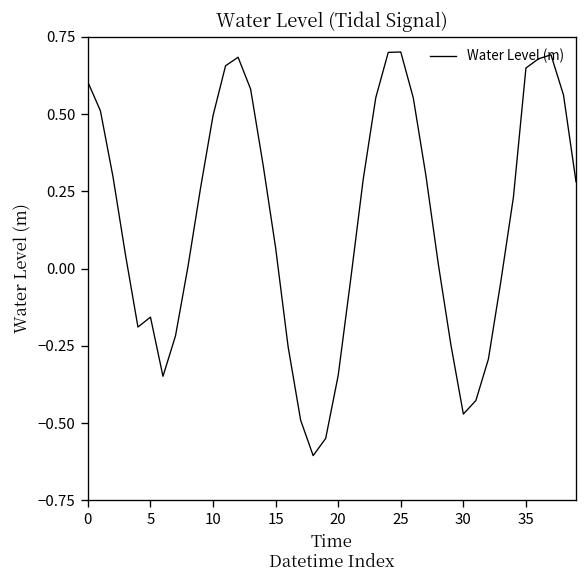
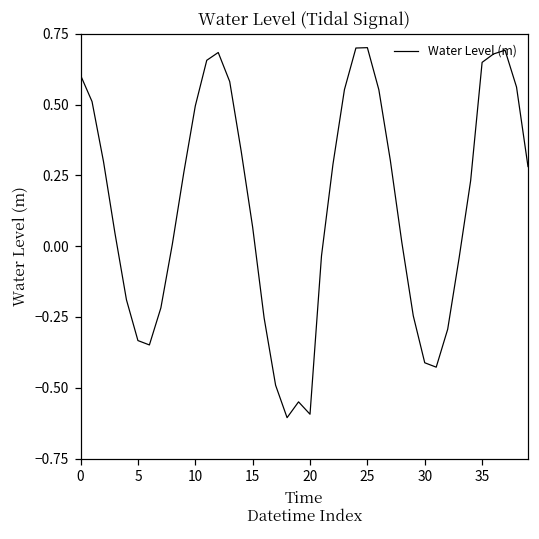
  {
    "0": 0.60,
-   "5": -0.16,
+   "5": -0.33,
    "10": 0.50,
    "15": 0.07,
-   "20": -0.35,
+   "20": -0.59,
    "25": 0.70,
-   "30": -0.47,
+   "30": -0.41,
    "35": 0.65
  }
